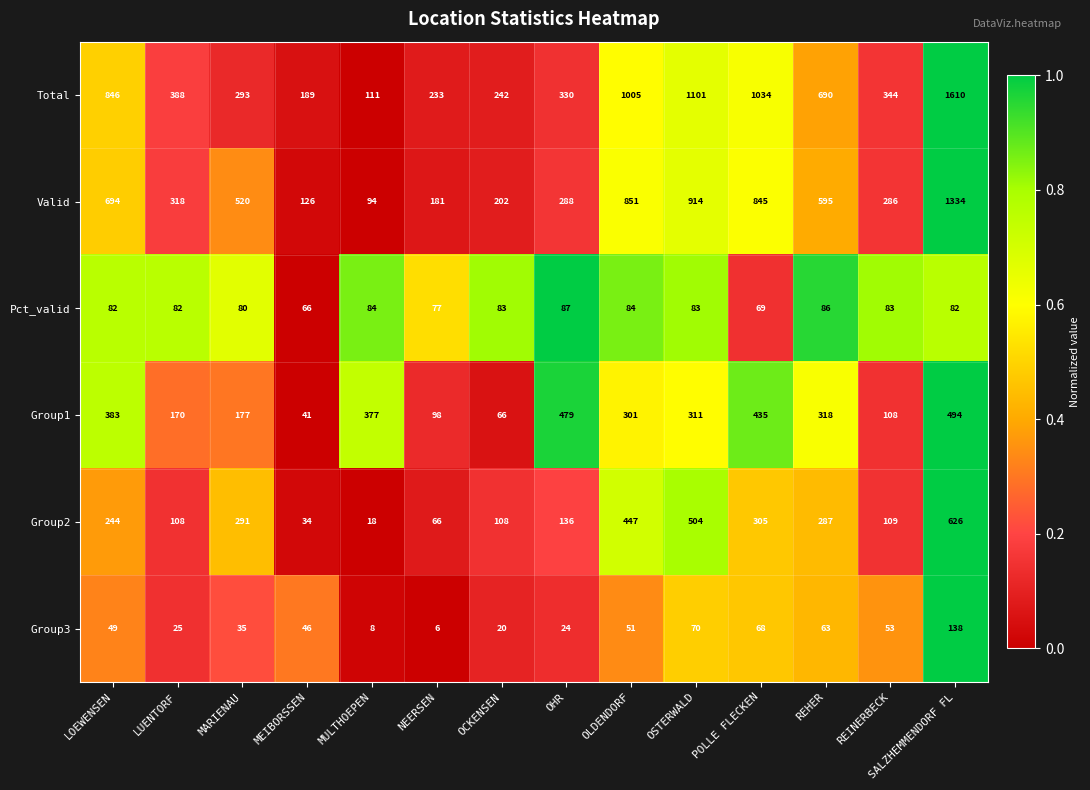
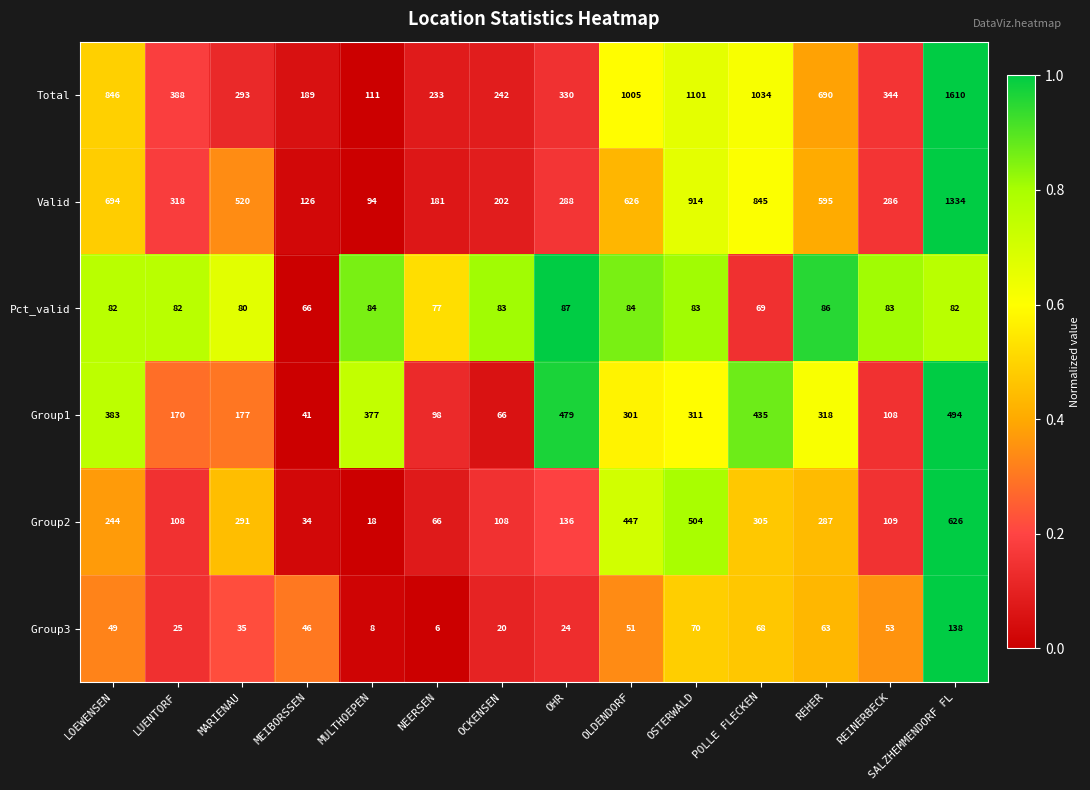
  {
    "Total": {
      "LOEWENSEN": 846,
      "LUENTORF": 388,
      "MARIENAU": 293,
      "MEIBORSSEN": 189,
      "MULTHOEPEN": 111,
      "NEERSEN": 233,
      "OCKENSEN": 242,
      "OHR": 330,
      "OLDENDORF": 1005,
      "OSTERWALD": 1101,
      "POLLE FLECKEN": 1034,
      "REHER": 690,
      "REINERBECK": 344,
      "SALZHEMMENDORF FL": 1610
    },
    "Valid": {
      "LOEWENSEN": 694,
      "LUENTORF": 318,
      "MARIENAU": 520,
      "MEIBORSSEN": 126,
      "MULTHOEPEN": 94,
      "NEERSEN": 181,
      "OCKENSEN": 202,
      "OHR": 288,
-     "OLDENDORF": 851,
+     "OLDENDORF": 626,
      "OSTERWALD": 914,
      "POLLE FLECKEN": 845,
      "REHER": 595,
      "REINERBECK": 286,
      "SALZHEMMENDORF FL": 1334
    },
    "Pct_valid": {
      "LOEWENSEN": 82,
      "LUENTORF": 82,
      "MARIENAU": 80,
      "MEIBORSSEN": 66,
      "MULTHOEPEN": 84,
      "NEERSEN": 77,
      "OCKENSEN": 83,
      "OHR": 87,
      "OLDENDORF": 84,
      "OSTERWALD": 83,
      "POLLE FLECKEN": 69,
      "REHER": 86,
      "REINERBECK": 83,
      "SALZHEMMENDORF FL": 82
    },
    "Group1": {
      "LOEWENSEN": 383,
      "LUENTORF": 170,
      "MARIENAU": 177,
      "MEIBORSSEN": 41,
      "MULTHOEPEN": 377,
      "NEERSEN": 98,
      "OCKENSEN": 66,
      "OHR": 479,
      "OLDENDORF": 301,
      "OSTERWALD": 311,
      "POLLE FLECKEN": 435,
      "REHER": 318,
      "REINERBECK": 108,
      "SALZHEMMENDORF FL": 494
    },
    "Group2": {
      "LOEWENSEN": 244,
      "LUENTORF": 108,
      "MARIENAU": 291,
      "MEIBORSSEN": 34,
      "MULTHOEPEN": 18,
      "NEERSEN": 66,
      "OCKENSEN": 108,
      "OHR": 136,
      "OLDENDORF": 447,
      "OSTERWALD": 504,
      "POLLE FLECKEN": 305,
      "REHER": 287,
      "REINERBECK": 109,
      "SALZHEMMENDORF FL": 626
    },
    "Group3": {
      "LOEWENSEN": 49,
      "LUENTORF": 25,
      "MARIENAU": 35,
      "MEIBORSSEN": 46,
      "MULTHOEPEN": 8,
      "NEERSEN": 6,
      "OCKENSEN": 20,
      "OHR": 24,
      "OLDENDORF": 51,
      "OSTERWALD": 70,
      "POLLE FLECKEN": 68,
      "REHER": 63,
      "REINERBECK": 53,
      "SALZHEMMENDORF FL": 138
    }
  }
